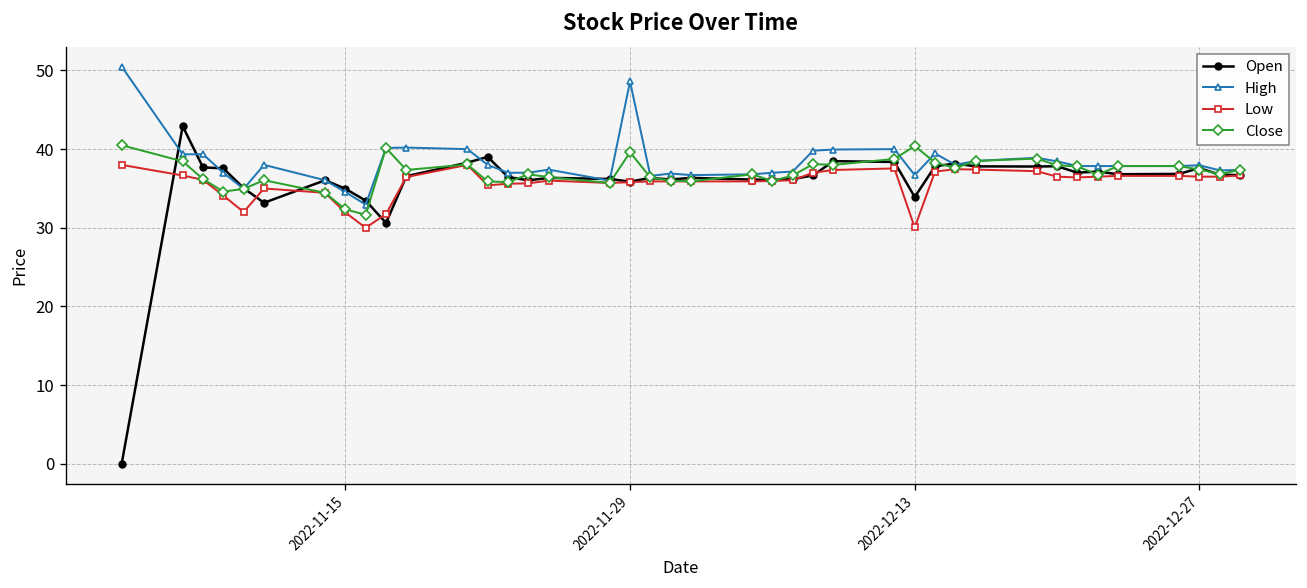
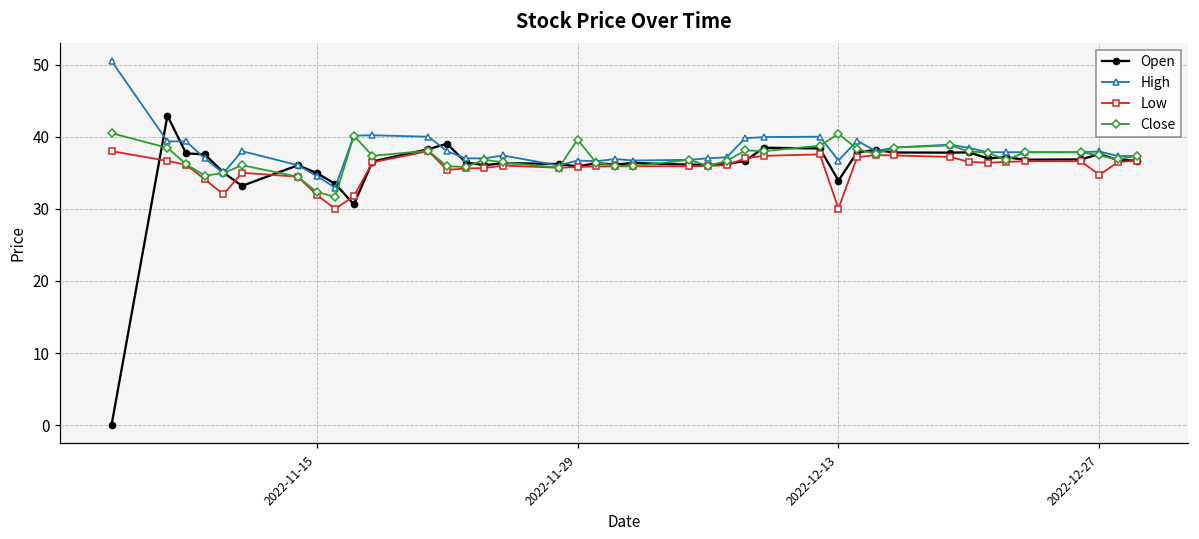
  {
    "Open": {
      "2022-11-15": 35,
      "2022-12-13": 34
    },
    "High": {
      "2022-11-15": 35,
-     "2022-11-29": 49,
+     "2022-11-29": 37,
      "2022-12-13": 37
    },
    "Low": {
      "2022-11-15": 32,
      "2022-12-13": 30,
-     "2022-12-27": 37
+     "2022-12-27": 35
    },
    "Close": {
      "2022-11-15": 32,
      "2022-11-29": 40,
      "2022-12-13": 40
    }
  }
